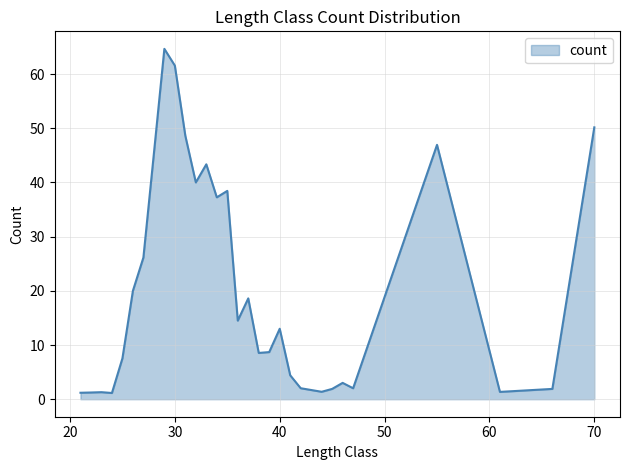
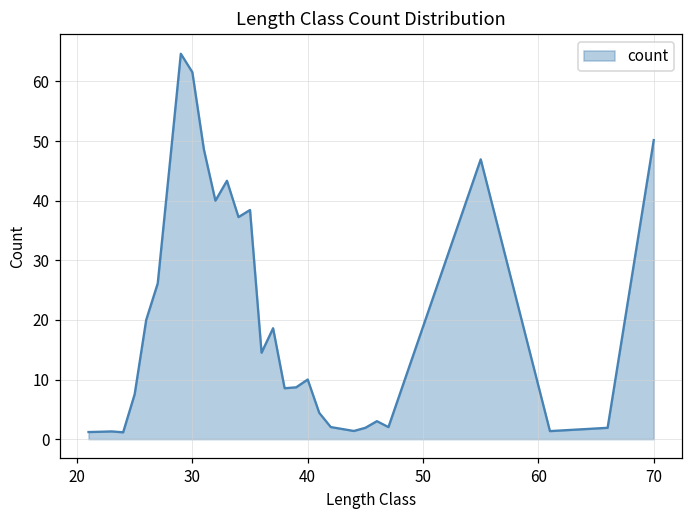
  {
    "30": 62,
-   "40": 13,
+   "40": 10,
    "70": 50
  }
